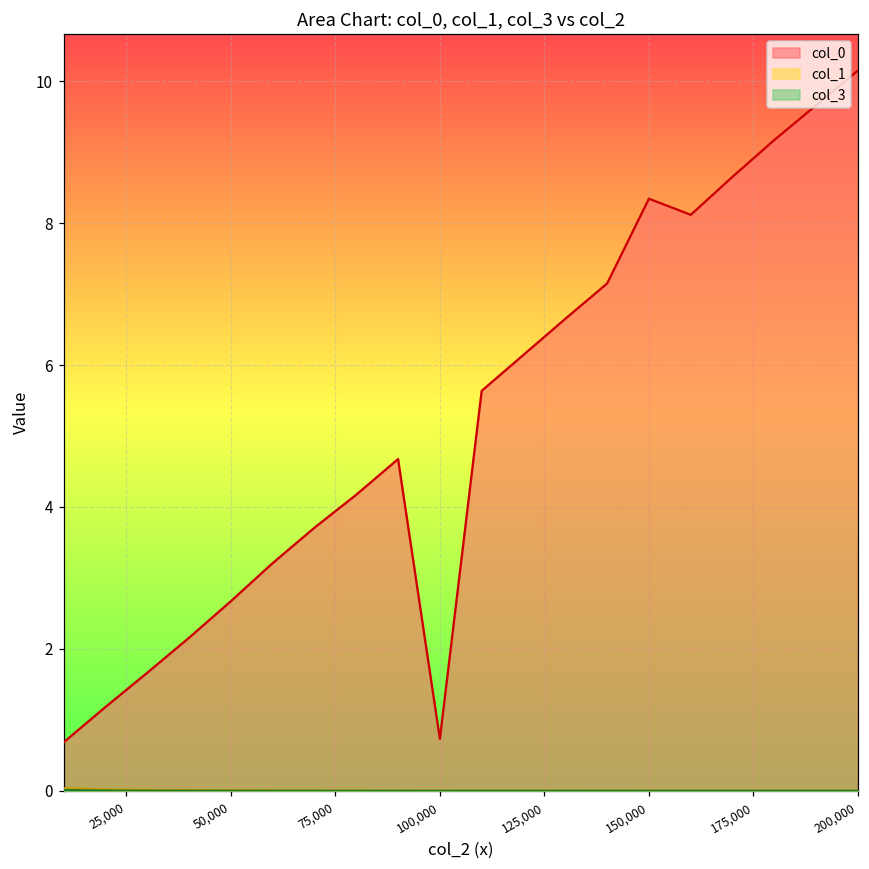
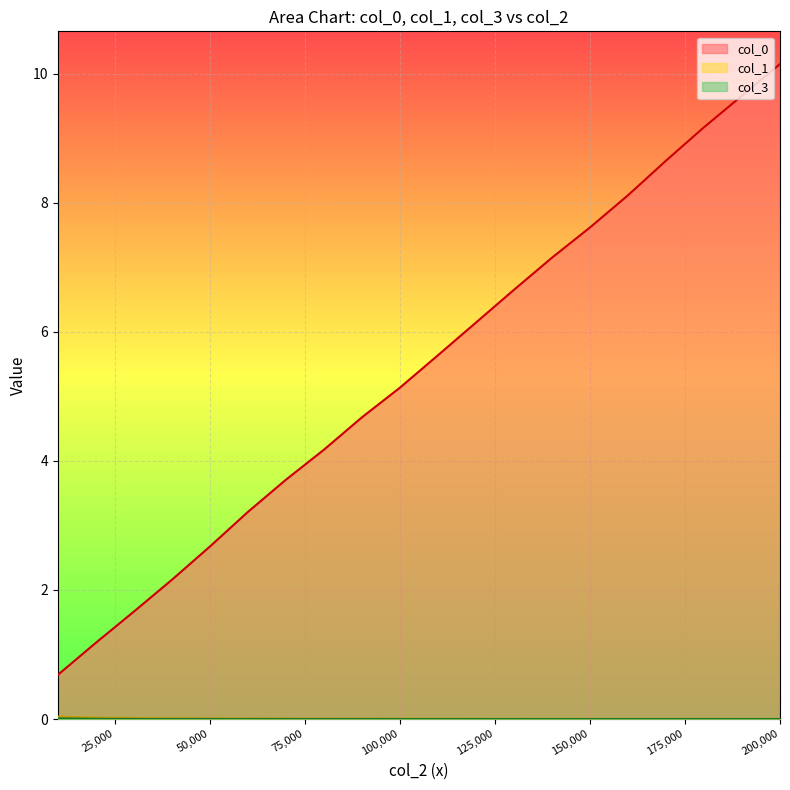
  {
    "col_0": {
      "50,000": 2.7,
-     "100,000": 0.7,
-     "150,000": 8.3,
+     "100,000": 5.1,
+     "150,000": 7.6,
      "200,000": 10.1
    }
  }
